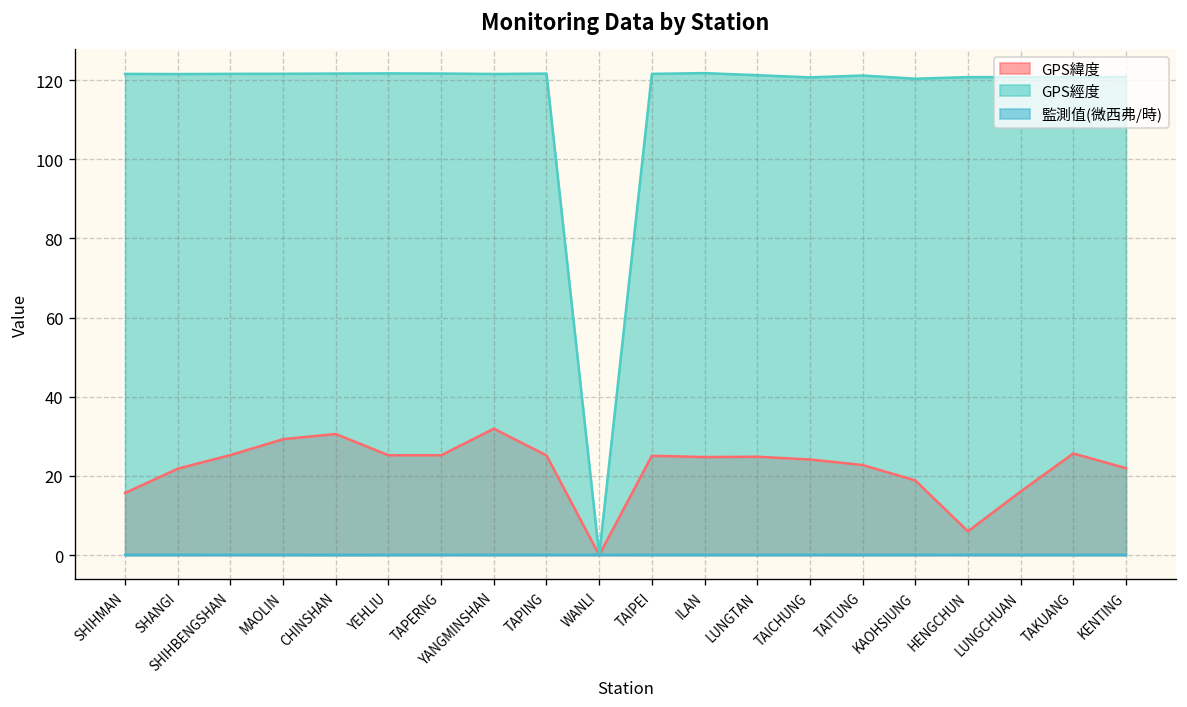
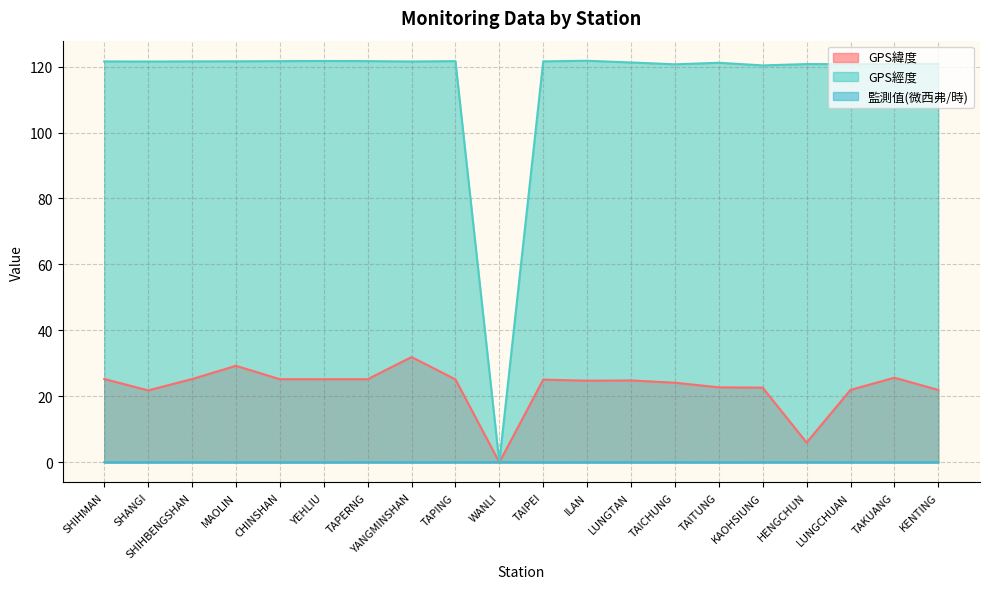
  {
    "GPS緯度": {
-     "SHIHMAN": 16,
+     "SHIHMAN": 25,
      "SHANGI": 22,
      "SHIHBENGSHAN": 25,
      "MAOLIN": 29,
-     "CHINSHAN": 31,
+     "CHINSHAN": 25,
      "YEHLIU": 25,
      "TAPERNG": 25,
      "YANGMINSHAN": 32,
      "TAPING": 25,
      "TAIPEI": 25,
      "ILAN": 25,
      "LUNGTAN": 25,
      "TAICHUNG": 24,
      "TAITUNG": 23,
-     "KAOHSIUNG": 19,
+     "KAOHSIUNG": 23,
      "HENGCHUN": 6,
-     "LUNGCHUAN": 16,
+     "LUNGCHUAN": 22,
      "TAKUANG": 26,
      "KENTING": 22
    }
  }
